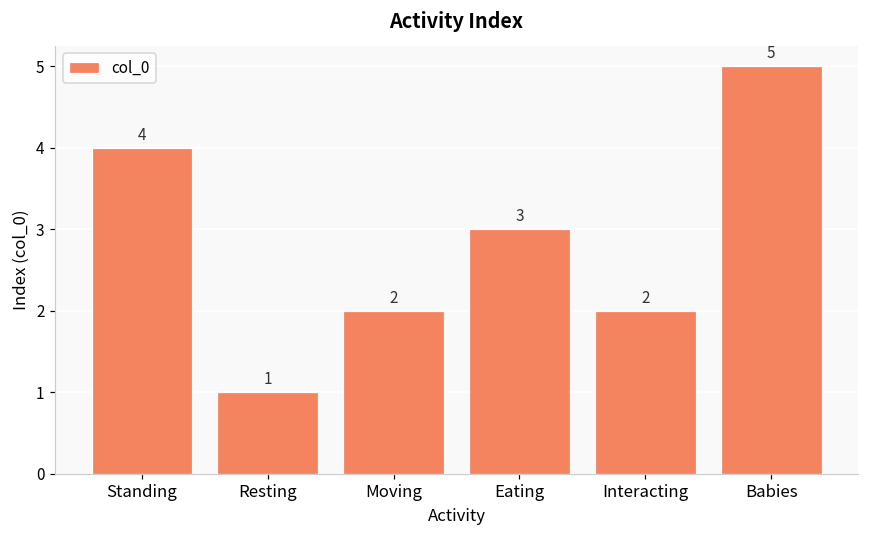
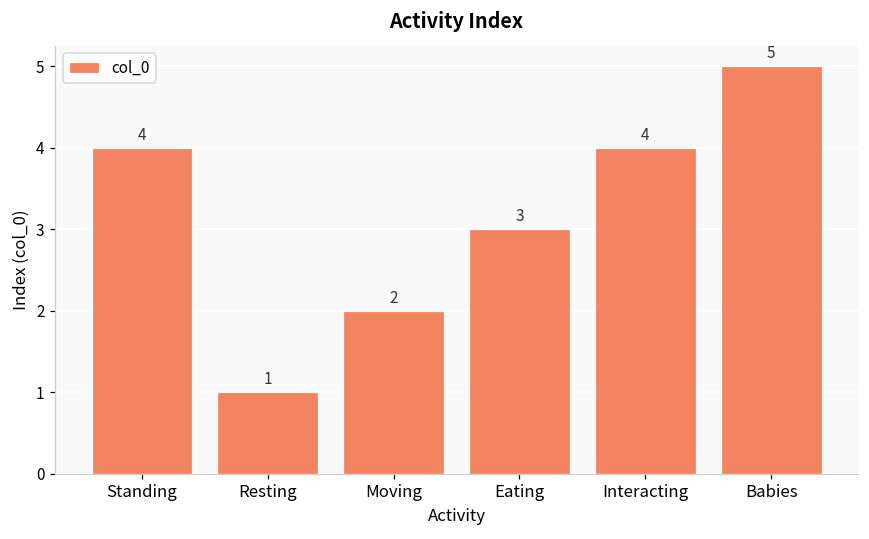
  {
    "Standing": 4,
    "Resting": 1,
    "Moving": 2,
    "Eating": 3,
-   "Interacting": 2,
+   "Interacting": 4,
    "Babies": 5
  }
